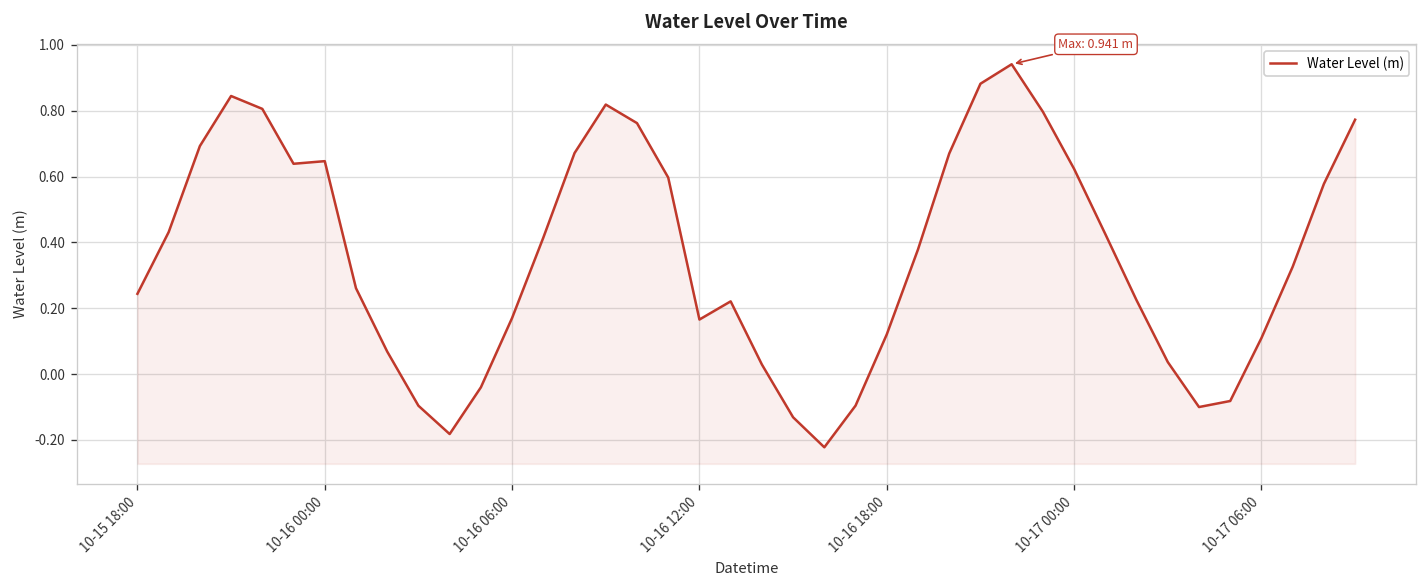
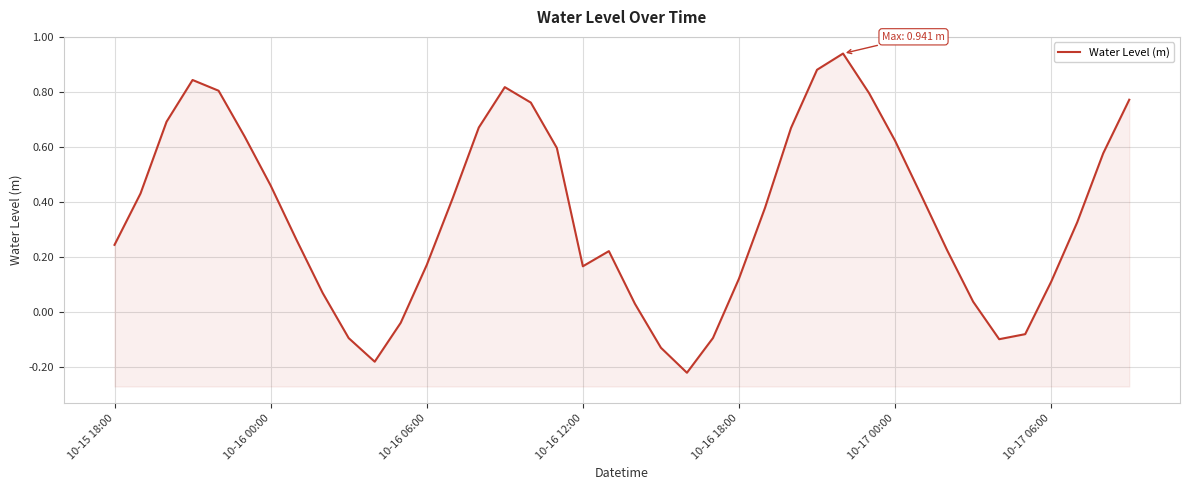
  {
    "10-15 18:00": 0.24,
-   "10-16 00:00": 0.65,
+   "10-16 00:00": 0.46,
    "10-16 06:00": 0.17,
    "10-16 12:00": 0.17,
    "10-16 18:00": 0.12,
    "10-17 00:00": 0.62,
    "10-17 06:00": 0.11
  }
